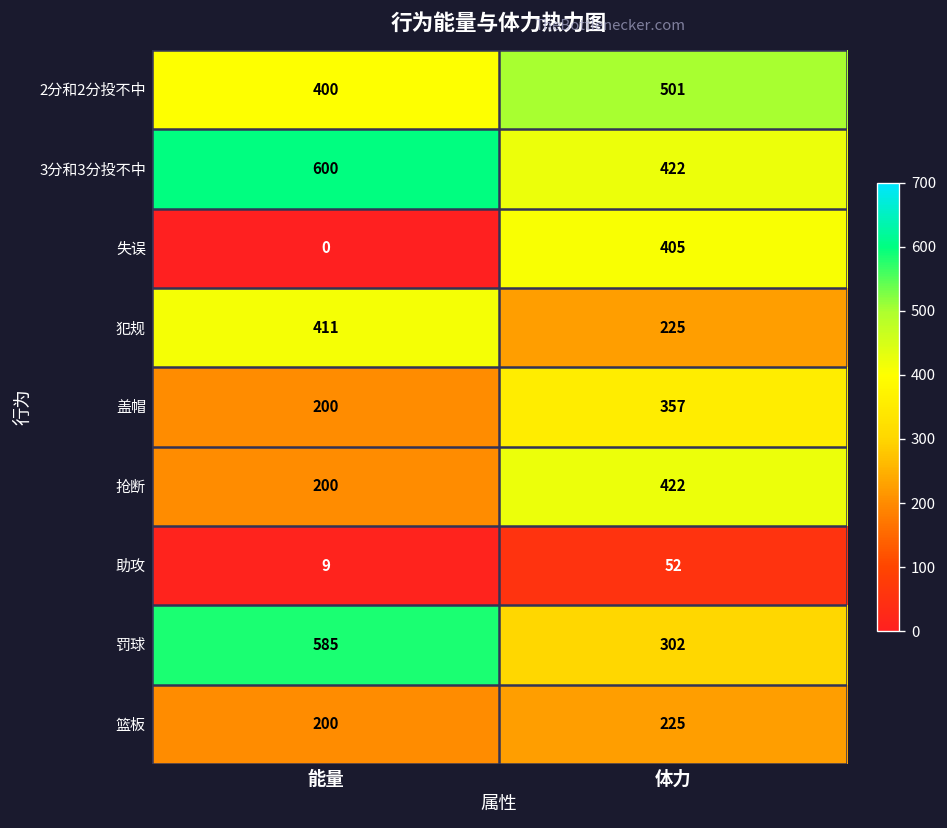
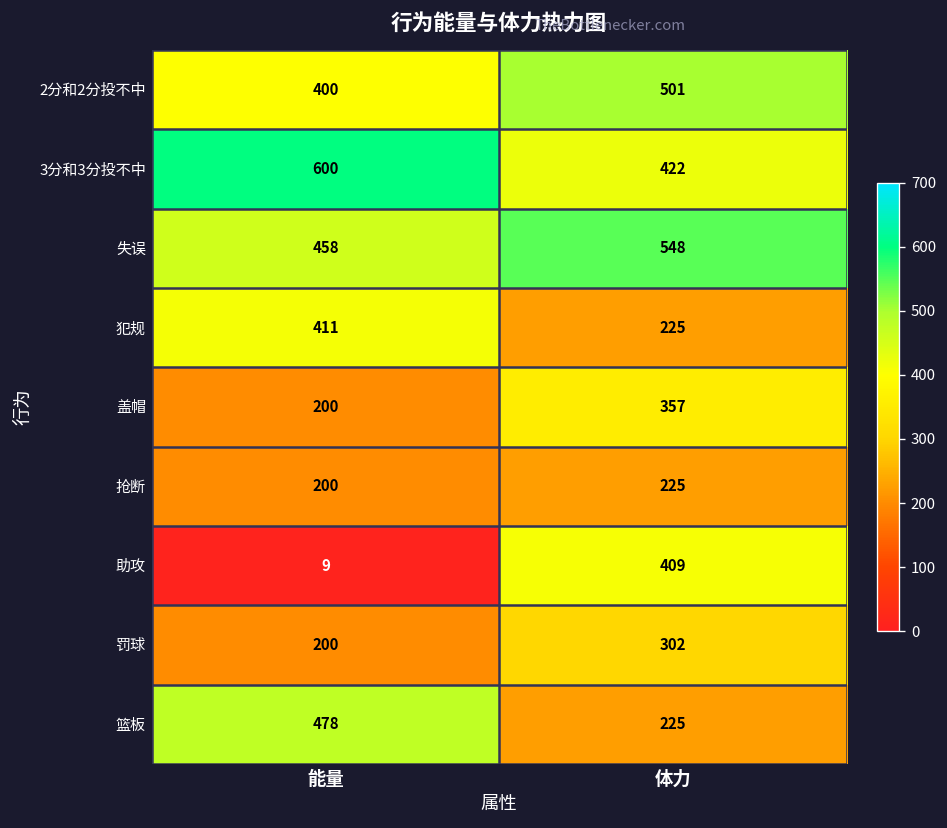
  {
    "2分和2分投不中": {
      "能量": 400,
      "体力": 501
    },
    "3分和3分投不中": {
      "能量": 600,
      "体力": 422
    },
    "失误": {
-     "能量": 0,
-     "体力": 405
+     "能量": 458,
+     "体力": 548
    },
    "犯规": {
      "能量": 411,
      "体力": 225
    },
    "盖帽": {
      "能量": 200,
      "体力": 357
    },
    "抢断": {
      "能量": 200,
-     "体力": 422
+     "体力": 225
    },
    "助攻": {
      "能量": 9,
-     "体力": 52
+     "体力": 409
    },
    "罚球": {
-     "能量": 585,
+     "能量": 200,
      "体力": 302
    },
    "篮板": {
-     "能量": 200,
+     "能量": 478,
      "体力": 225
    }
  }
